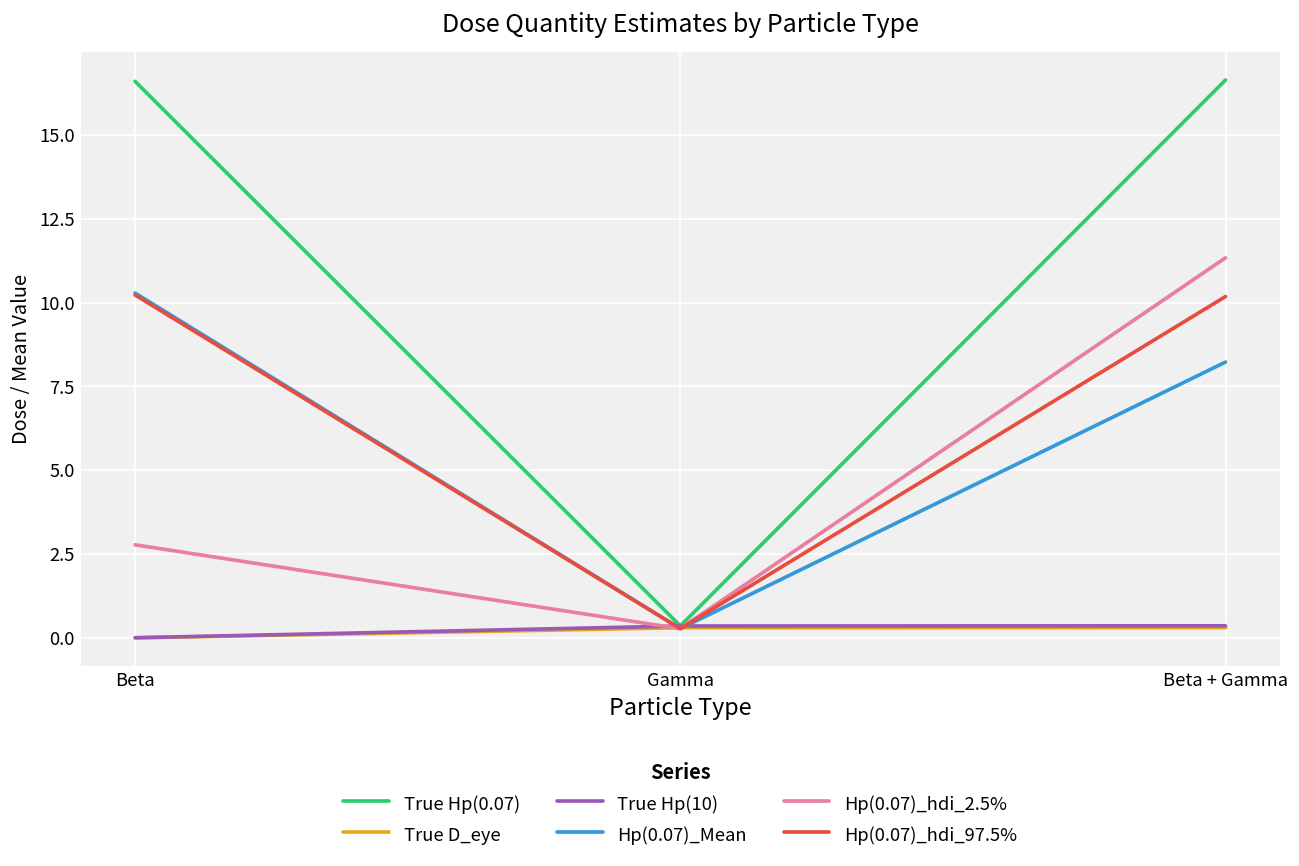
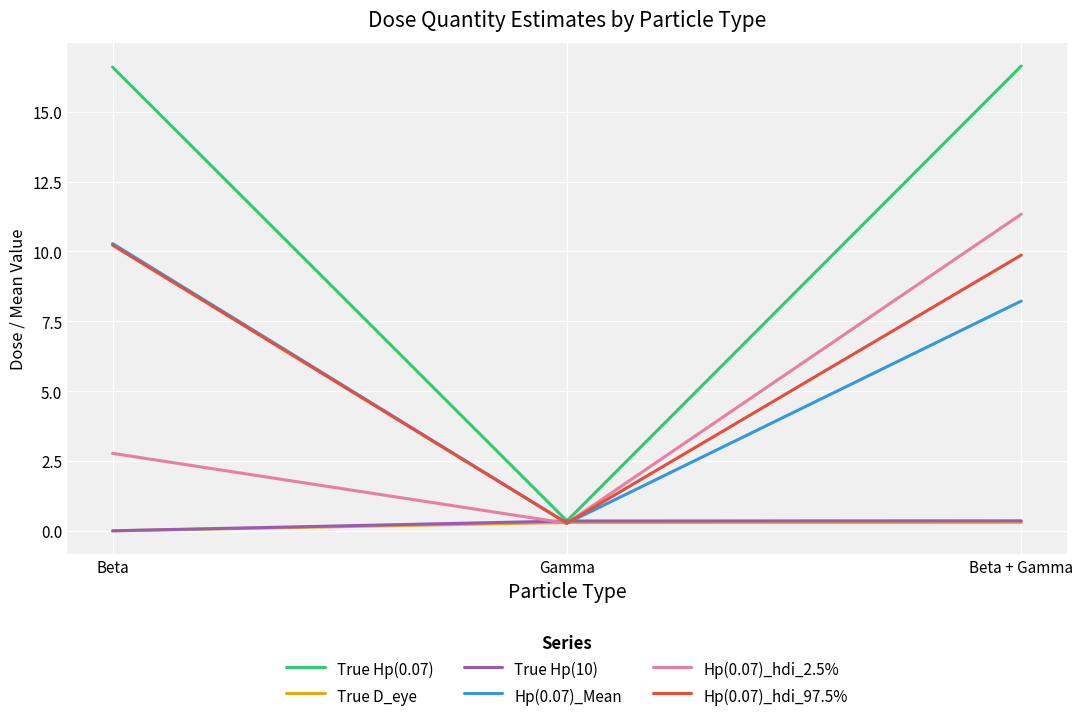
  {
    "True Hp(0.07)": {
      "Beta": 16.6,
      "Beta + Gamma": 16.6
    },
    "Hp(0.07)_Mean": {
      "Beta + Gamma": 8.2
    },
    "Hp(0.07)_hdi_2.5%": {
      "Beta": 2.8,
      "Beta + Gamma": 11.3
    },
    "Hp(0.07)_hdi_97.5%": {
-     "Beta + Gamma": 10.2
+     "Beta + Gamma": 9.9
    }
  }
